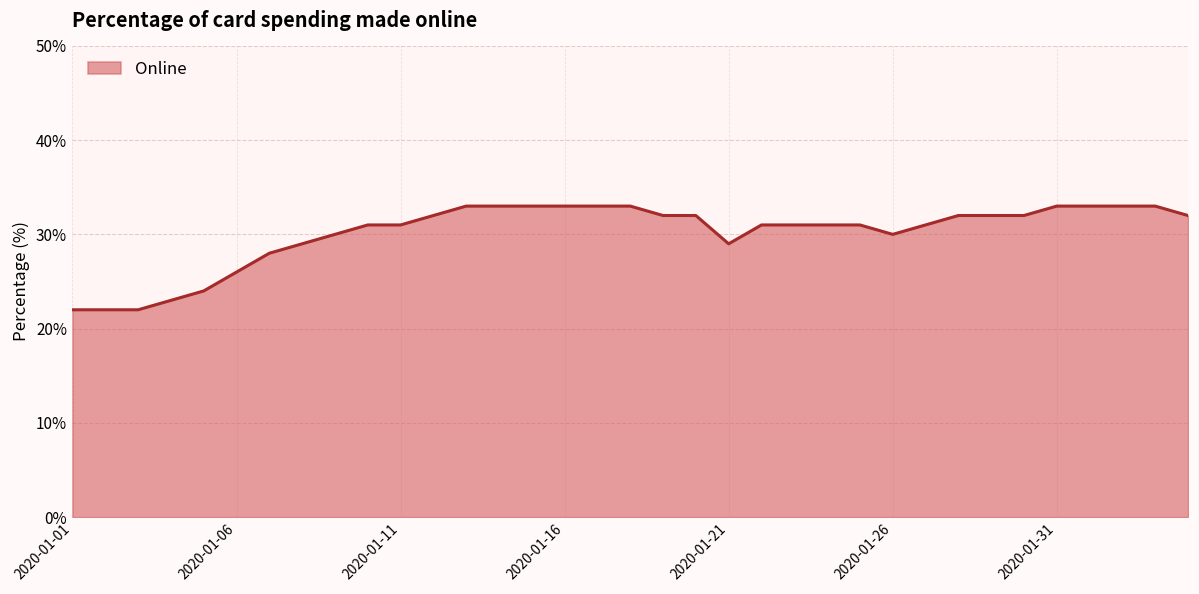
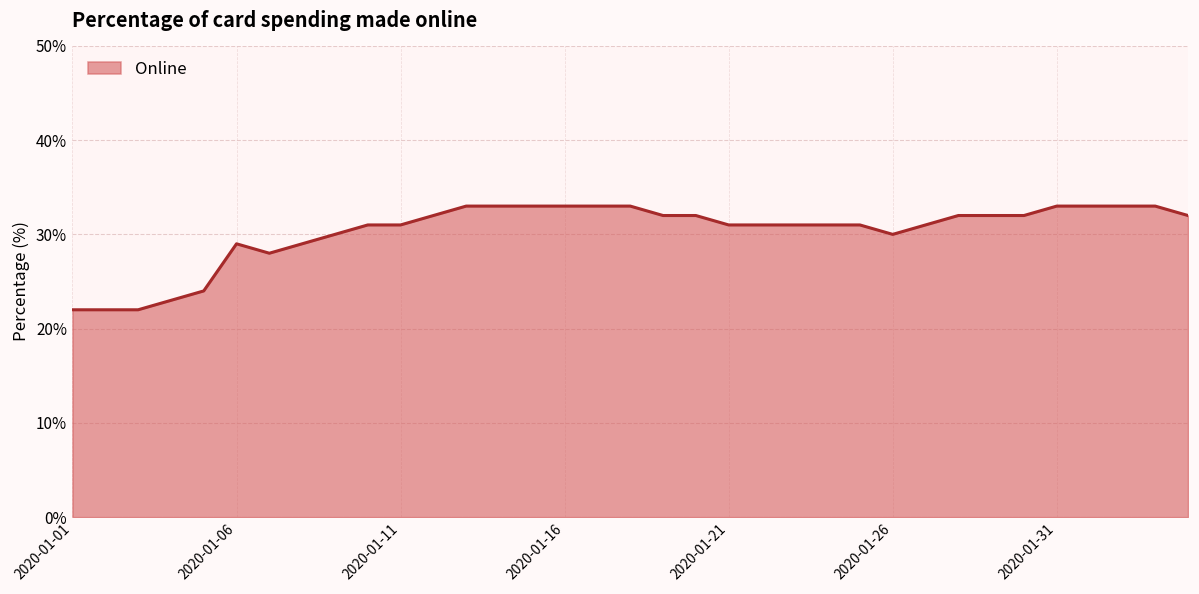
  {
    "2020-01-01": "22%",
-   "2020-01-06": "26%",
+   "2020-01-06": "29%",
    "2020-01-11": "31%",
    "2020-01-16": "33%",
-   "2020-01-21": "29%",
+   "2020-01-21": "31%",
    "2020-01-26": "30%",
    "2020-01-31": "33%"
  }
